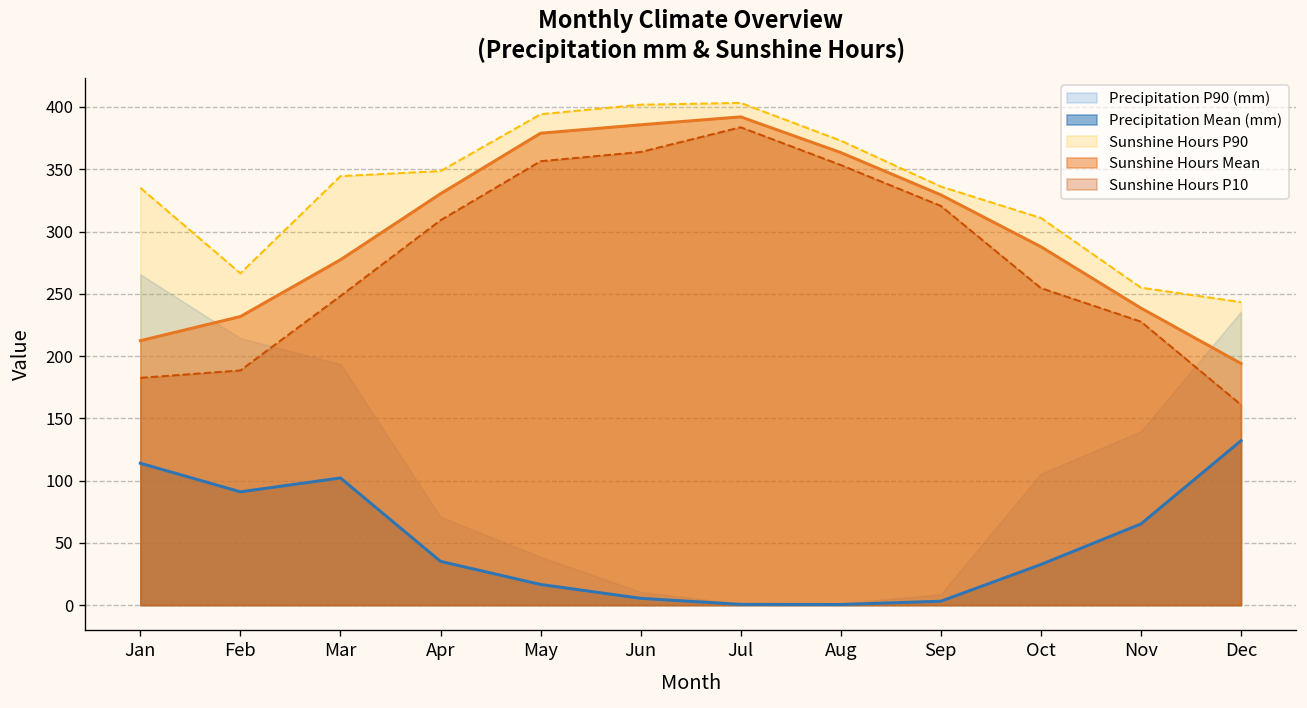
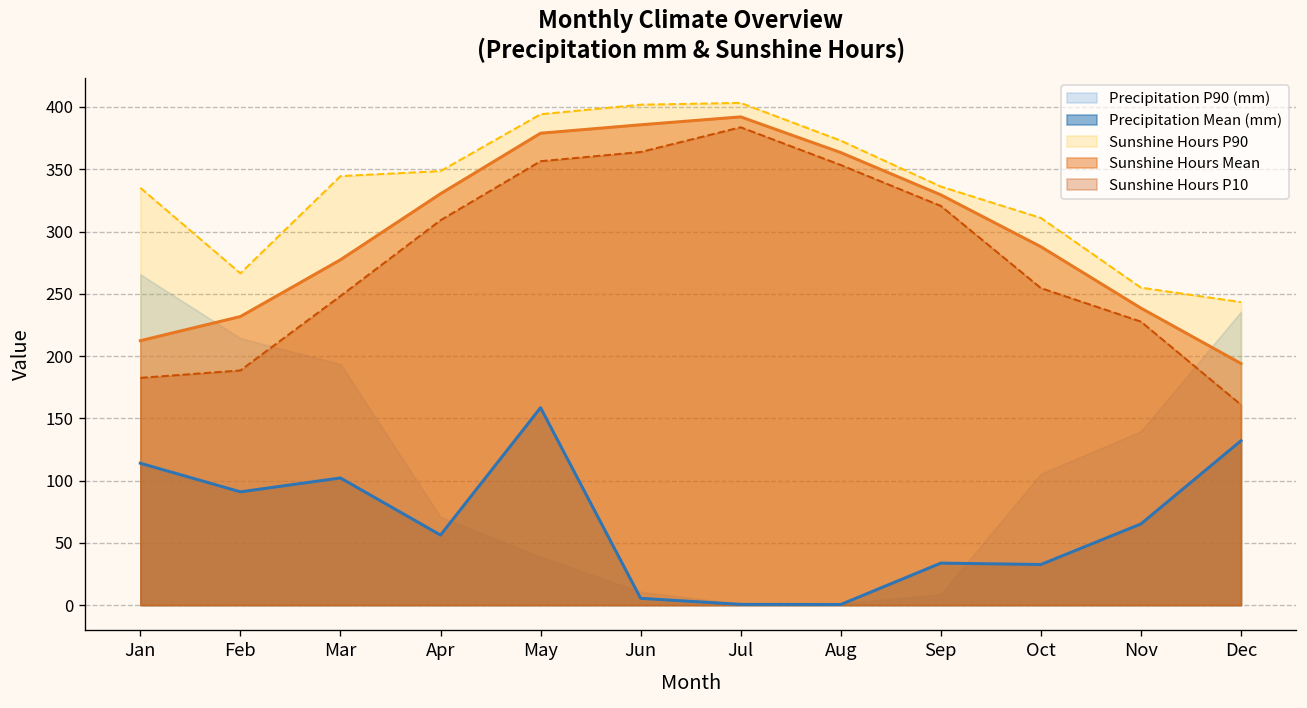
  {
    "Precipitation P90 (mm)": {
      "Jan": 266,
      "Feb": 214,
      "Mar": 193,
      "Apr": 71,
      "May": 39,
      "Jun": 11,
      "Sep": 9,
      "Oct": 105,
      "Nov": 140,
      "Dec": 236
    },
    "Precipitation Mean (mm)": {
      "Jan": 114,
      "Feb": 91,
      "Mar": 102,
-     "Apr": 35,
-     "May": 17,
+     "Apr": 56,
+     "May": 159,
      "Jun": 5,
-     "Sep": 3,
+     "Sep": 34,
      "Oct": 33,
      "Nov": 65,
      "Dec": 132
    },
    "Sunshine Hours P90": {
      "Jan": 335,
      "Feb": 266,
      "Mar": 344,
      "Apr": 349,
      "May": 394,
      "Jun": 402,
      "Jul": 403,
      "Aug": 373,
      "Sep": 336,
      "Oct": 311,
      "Nov": 255,
      "Dec": 243
    }
  }
